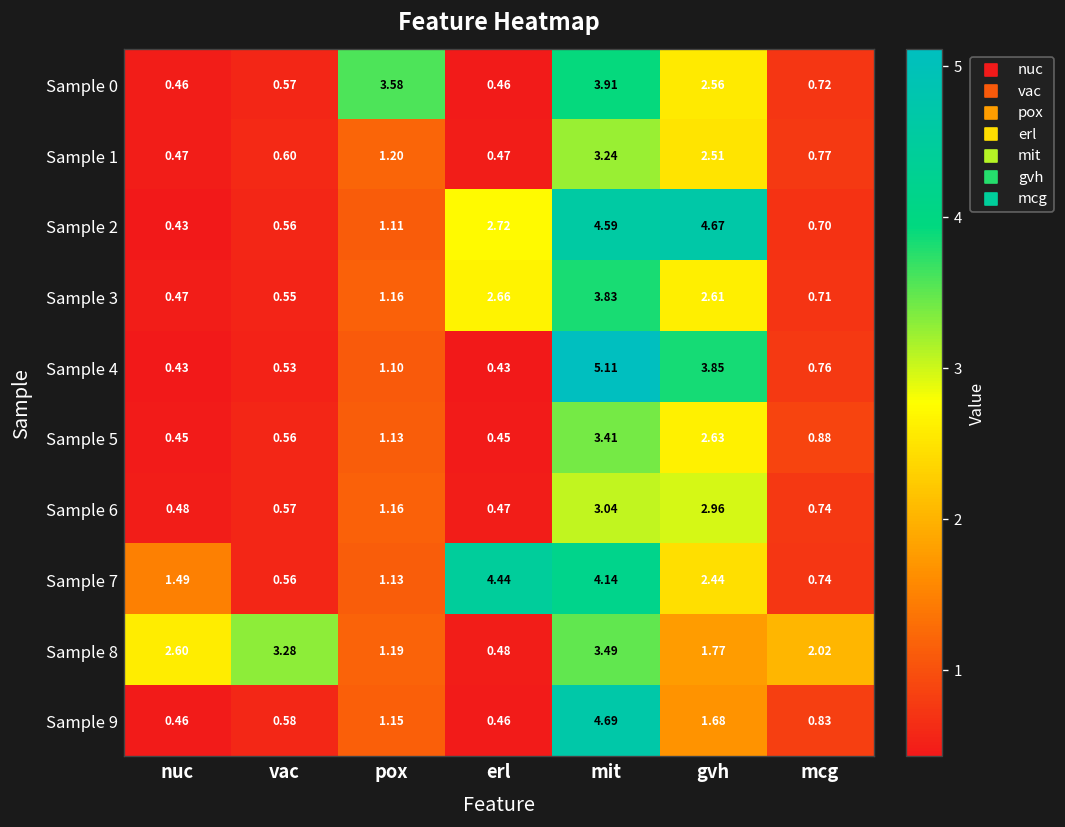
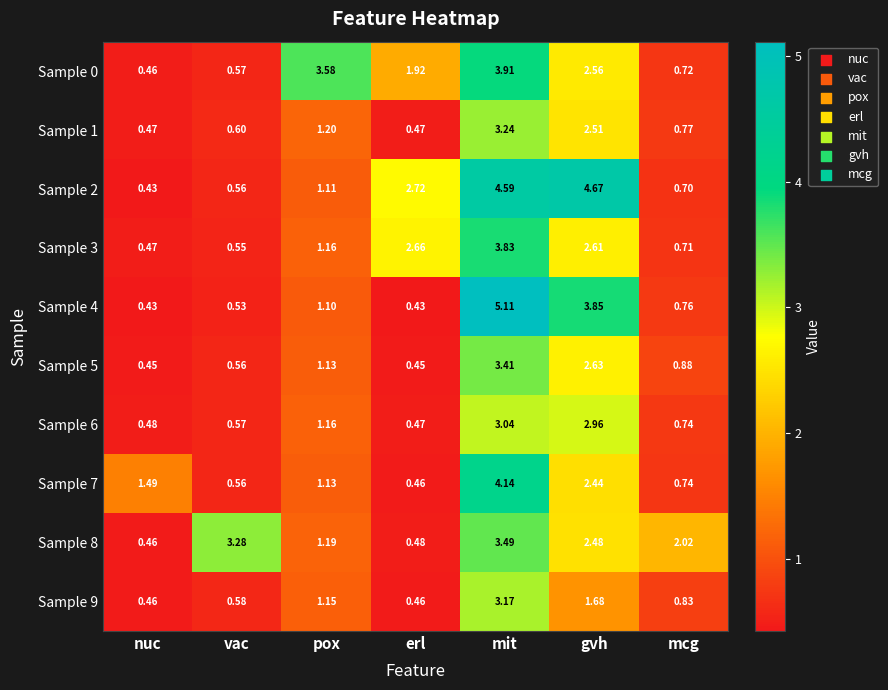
  {
    "Sample 0": {
      "nuc": 0.46,
      "vac": 0.57,
      "pox": 3.58,
-     "erl": 0.46,
+     "erl": 1.92,
      "mit": 3.91,
      "gvh": 2.56,
      "mcg": 0.72
    },
    "Sample 1": {
      "nuc": 0.47,
      "vac": 0.60,
      "pox": 1.20,
      "erl": 0.47,
      "mit": 3.24,
      "gvh": 2.51,
      "mcg": 0.77
    },
    "Sample 2": {
      "nuc": 0.43,
      "vac": 0.56,
      "pox": 1.11,
      "erl": 2.72,
      "mit": 4.59,
      "gvh": 4.67,
      "mcg": 0.70
    },
    "Sample 3": {
      "nuc": 0.47,
      "vac": 0.55,
      "pox": 1.16,
      "erl": 2.66,
      "mit": 3.83,
      "gvh": 2.61,
      "mcg": 0.71
    },
    "Sample 4": {
      "nuc": 0.43,
      "vac": 0.53,
      "pox": 1.10,
      "erl": 0.43,
      "mit": 5.11,
      "gvh": 3.85,
      "mcg": 0.76
    },
    "Sample 5": {
      "nuc": 0.45,
      "vac": 0.56,
      "pox": 1.13,
      "erl": 0.45,
      "mit": 3.41,
      "gvh": 2.63,
      "mcg": 0.88
    },
    "Sample 6": {
      "nuc": 0.48,
      "vac": 0.57,
      "pox": 1.16,
      "erl": 0.47,
      "mit": 3.04,
      "gvh": 2.96,
      "mcg": 0.74
    },
    "Sample 7": {
      "nuc": 1.49,
      "vac": 0.56,
      "pox": 1.13,
-     "erl": 4.44,
+     "erl": 0.46,
      "mit": 4.14,
      "gvh": 2.44,
      "mcg": 0.74
    },
    "Sample 8": {
-     "nuc": 2.60,
+     "nuc": 0.46,
      "vac": 3.28,
      "pox": 1.19,
      "erl": 0.48,
      "mit": 3.49,
-     "gvh": 1.77,
+     "gvh": 2.48,
      "mcg": 2.02
    },
    "Sample 9": {
      "nuc": 0.46,
      "vac": 0.58,
      "pox": 1.15,
      "erl": 0.46,
-     "mit": 4.69,
+     "mit": 3.17,
      "gvh": 1.68,
      "mcg": 0.83
    }
  }
